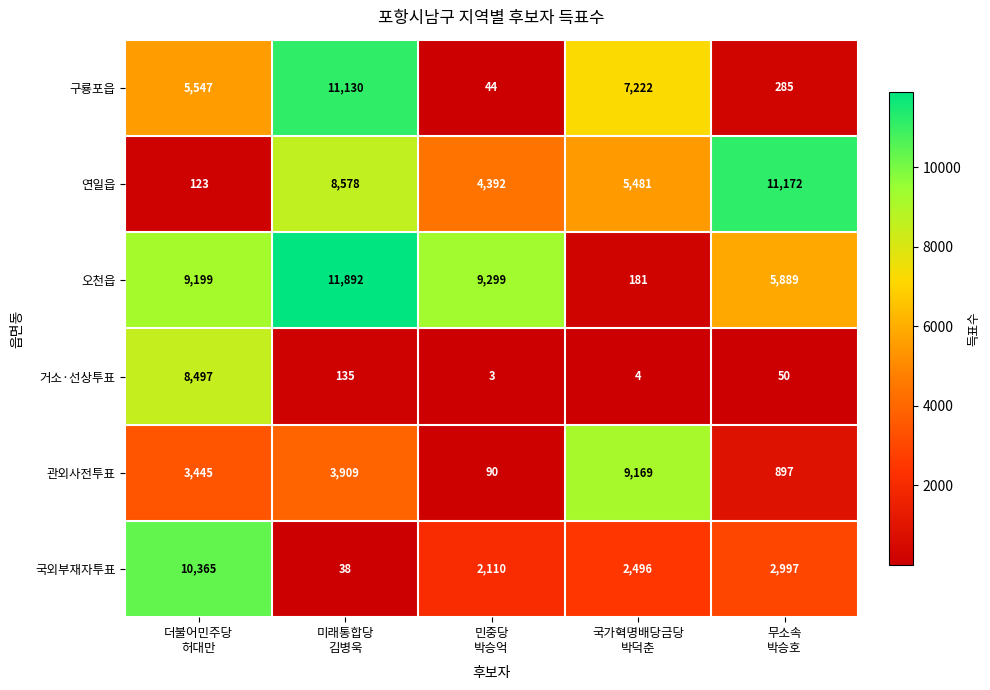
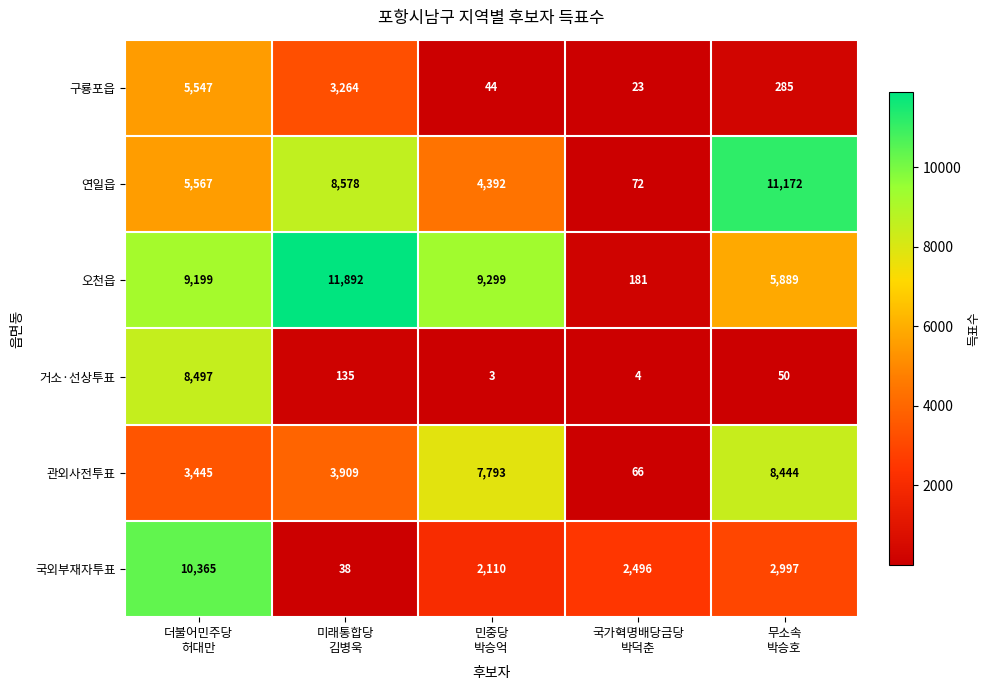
  {
    "구룡포읍": {
      "더불어민주당 허대만": "5,547",
-     "미래통합당 김병욱": "11,130",
+     "미래통합당 김병욱": "3,264",
      "민중당 박승억": "44",
-     "국가혁명배당금당 박덕춘": "7,222",
+     "국가혁명배당금당 박덕춘": "23",
      "무소속 박승호": "285"
    },
    "연일읍": {
-     "더불어민주당 허대만": "123",
+     "더불어민주당 허대만": "5,567",
      "미래통합당 김병욱": "8,578",
      "민중당 박승억": "4,392",
-     "국가혁명배당금당 박덕춘": "5,481",
+     "국가혁명배당금당 박덕춘": "72",
      "무소속 박승호": "11,172"
    },
    "오천읍": {
      "더불어민주당 허대만": "9,199",
      "미래통합당 김병욱": "11,892",
      "민중당 박승억": "9,299",
      "국가혁명배당금당 박덕춘": "181",
      "무소속 박승호": "5,889"
    },
    "거소·선상투표": {
      "더불어민주당 허대만": "8,497",
      "미래통합당 김병욱": "135",
      "민중당 박승억": "3",
      "국가혁명배당금당 박덕춘": "4",
      "무소속 박승호": "50"
    },
    "관외사전투표": {
      "더불어민주당 허대만": "3,445",
      "미래통합당 김병욱": "3,909",
-     "민중당 박승억": "90",
-     "국가혁명배당금당 박덕춘": "9,169",
-     "무소속 박승호": "897"
+     "민중당 박승억": "7,793",
+     "국가혁명배당금당 박덕춘": "66",
+     "무소속 박승호": "8,444"
    },
    "국외부재자투표": {
      "더불어민주당 허대만": "10,365",
      "미래통합당 김병욱": "38",
      "민중당 박승억": "2,110",
      "국가혁명배당금당 박덕춘": "2,496",
      "무소속 박승호": "2,997"
    }
  }
